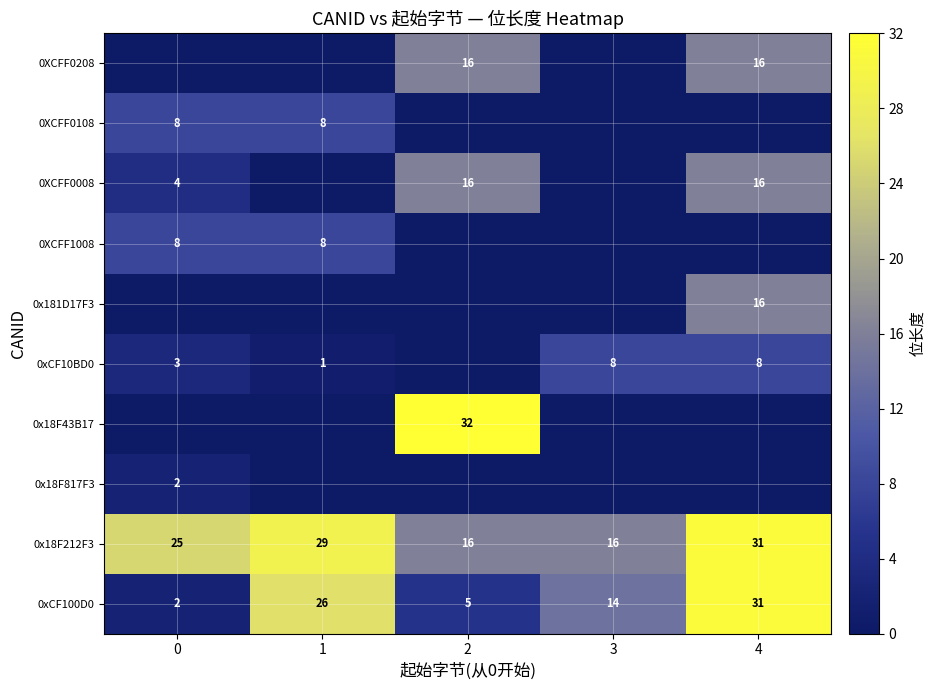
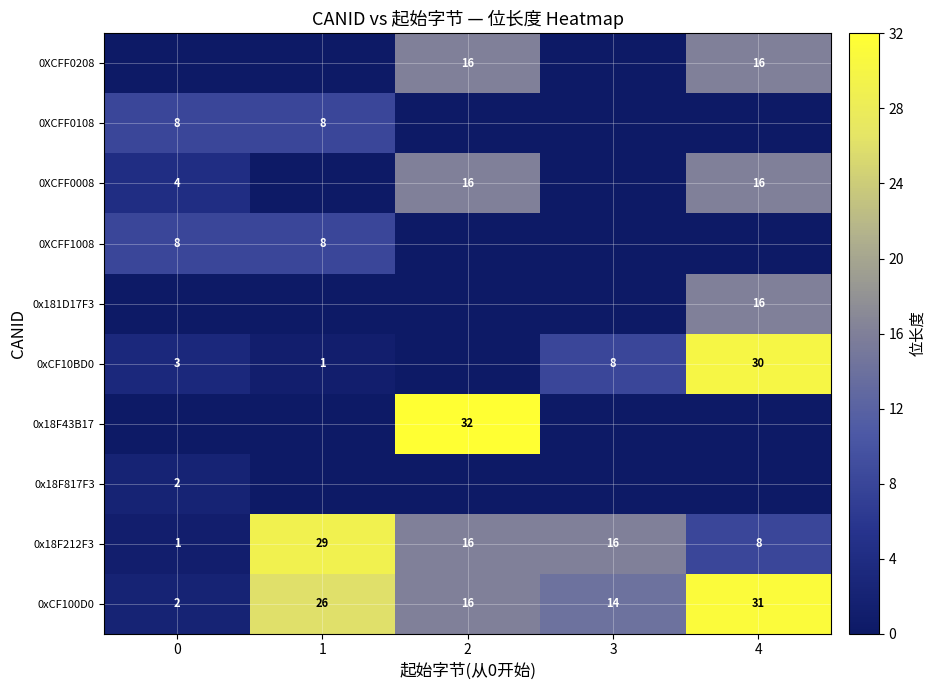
  {
    "0XCFF0208": {
      "2": 16,
      "4": 16
    },
    "0XCFF0108": {
      "0": 8,
      "1": 8
    },
    "0XCFF0008": {
      "0": 4,
      "2": 16,
      "4": 16
    },
    "0XCFF1008": {
      "0": 8,
      "1": 8
    },
    "0x181D17F3": {
      "4": 16
    },
    "0xCF10BD0": {
      "0": 3,
      "1": 1,
      "3": 8,
-     "4": 8
+     "4": 30
    },
    "0x18F43B17": {
      "2": 32
    },
    "0x18F817F3": {
      "0": 2
    },
    "0x18F212F3": {
-     "0": 25,
+     "0": 1,
      "1": 29,
      "2": 16,
      "3": 16,
-     "4": 31
+     "4": 8
    },
    "0xCF100D0": {
      "0": 2,
      "1": 26,
-     "2": 5,
+     "2": 16,
      "3": 14,
      "4": 31
    }
  }
